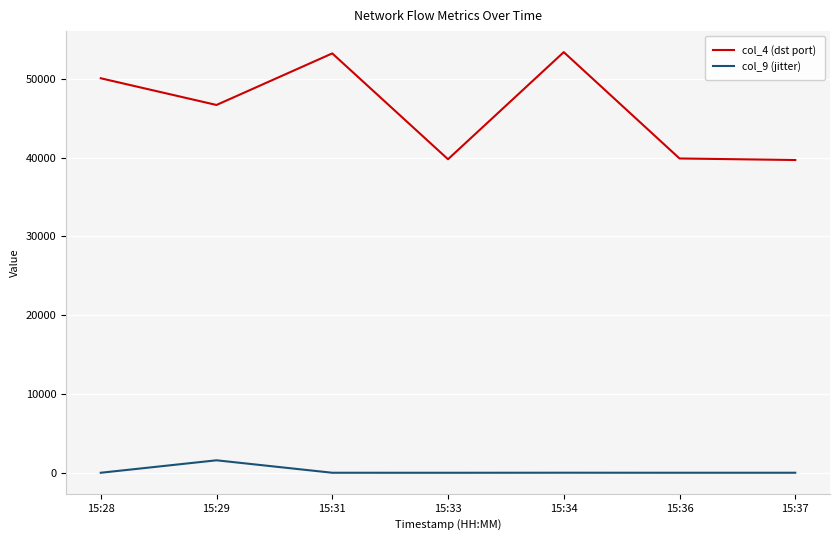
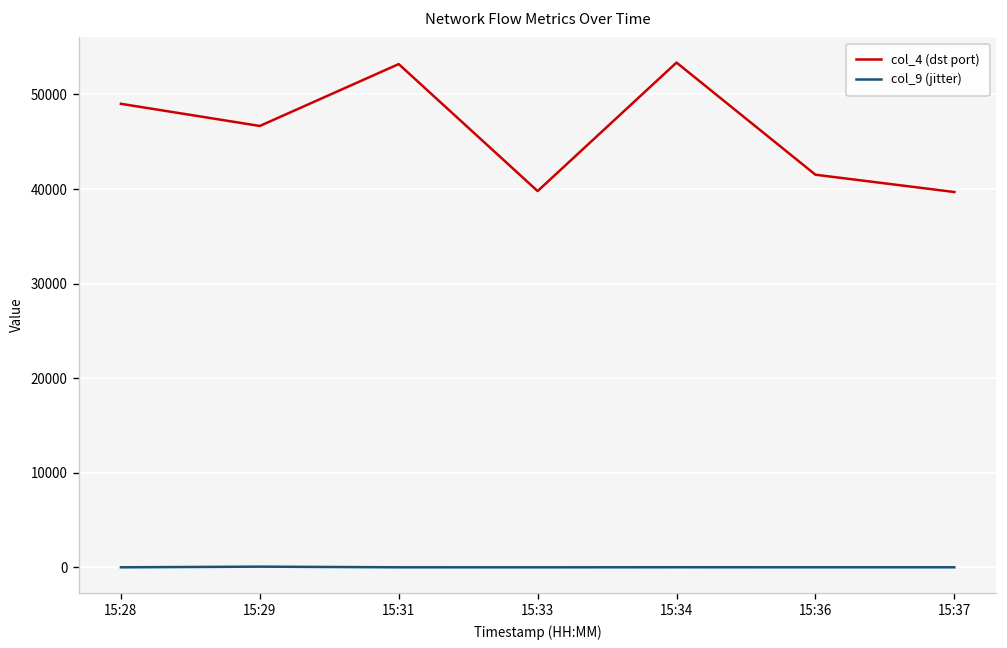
  {
    "col_4 (dst port)": {
-     "15:28": 50000,
+     "15:28": 49000,
      "15:29": 47000,
      "15:31": 53000,
      "15:33": 40000,
      "15:34": 53000,
-     "15:36": 40000,
+     "15:36": 42000,
      "15:37": 40000
    },
    "col_9 (jitter)": {
      "15:28": 0,
-     "15:29": 2000,
+     "15:29": 0,
      "15:31": 0,
      "15:33": 0,
      "15:34": 0,
      "15:36": 0,
      "15:37": 0
    }
  }
